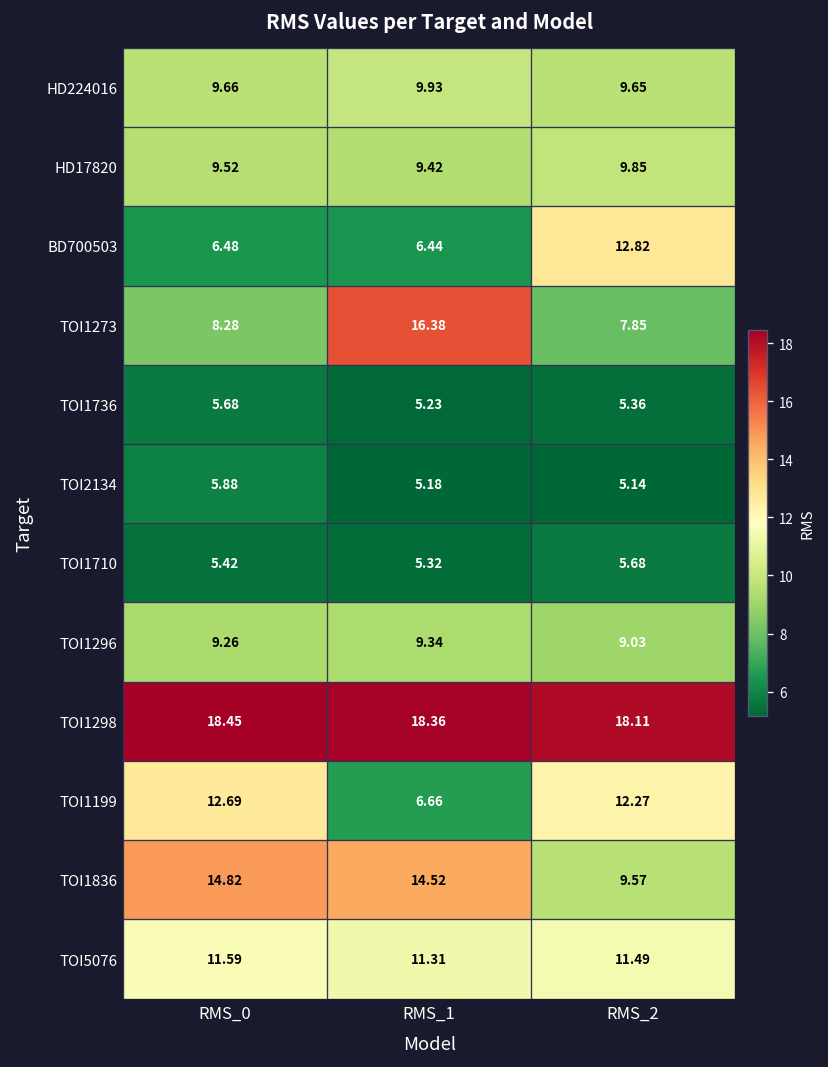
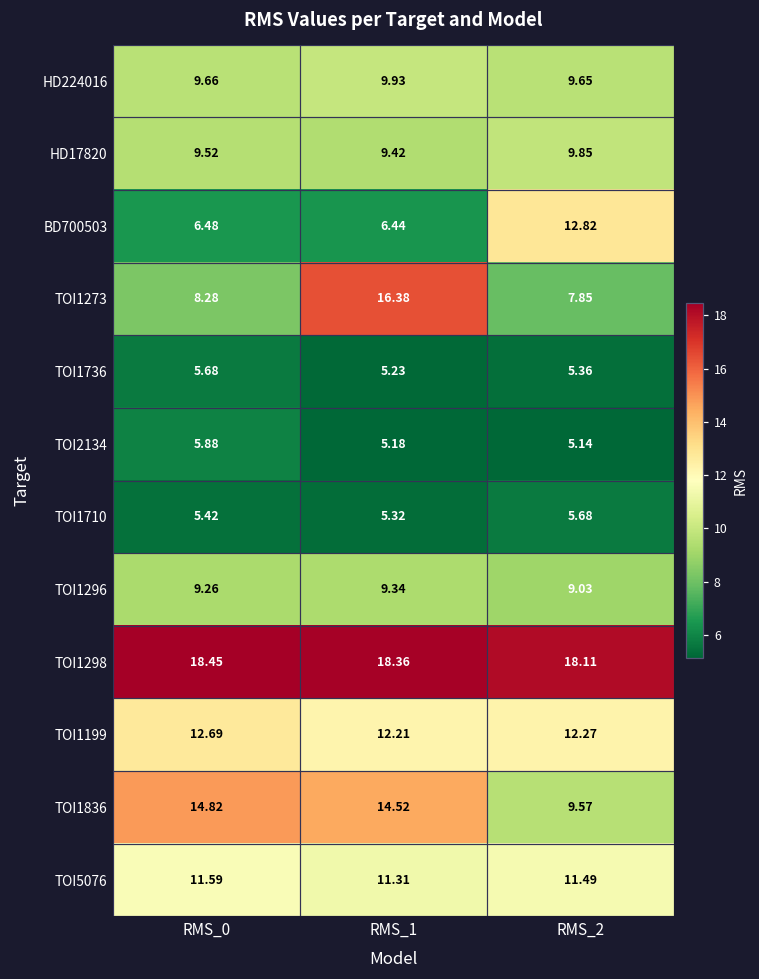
  {
    "HD224016": {
      "RMS_0": 9.66,
      "RMS_1": 9.93,
      "RMS_2": 9.65
    },
    "HD17820": {
      "RMS_0": 9.52,
      "RMS_1": 9.42,
      "RMS_2": 9.85
    },
    "BD700503": {
      "RMS_0": 6.48,
      "RMS_1": 6.44,
      "RMS_2": 12.82
    },
    "TOI1273": {
      "RMS_0": 8.28,
      "RMS_1": 16.38,
      "RMS_2": 7.85
    },
    "TOI1736": {
      "RMS_0": 5.68,
      "RMS_1": 5.23,
      "RMS_2": 5.36
    },
    "TOI2134": {
      "RMS_0": 5.88,
      "RMS_1": 5.18,
      "RMS_2": 5.14
    },
    "TOI1710": {
      "RMS_0": 5.42,
      "RMS_1": 5.32,
      "RMS_2": 5.68
    },
    "TOI1296": {
      "RMS_0": 9.26,
      "RMS_1": 9.34,
      "RMS_2": 9.03
    },
    "TOI1298": {
      "RMS_0": 18.45,
      "RMS_1": 18.36,
      "RMS_2": 18.11
    },
    "TOI1199": {
      "RMS_0": 12.69,
-     "RMS_1": 6.66,
+     "RMS_1": 12.21,
      "RMS_2": 12.27
    },
    "TOI1836": {
      "RMS_0": 14.82,
      "RMS_1": 14.52,
      "RMS_2": 9.57
    },
    "TOI5076": {
      "RMS_0": 11.59,
      "RMS_1": 11.31,
      "RMS_2": 11.49
    }
  }
